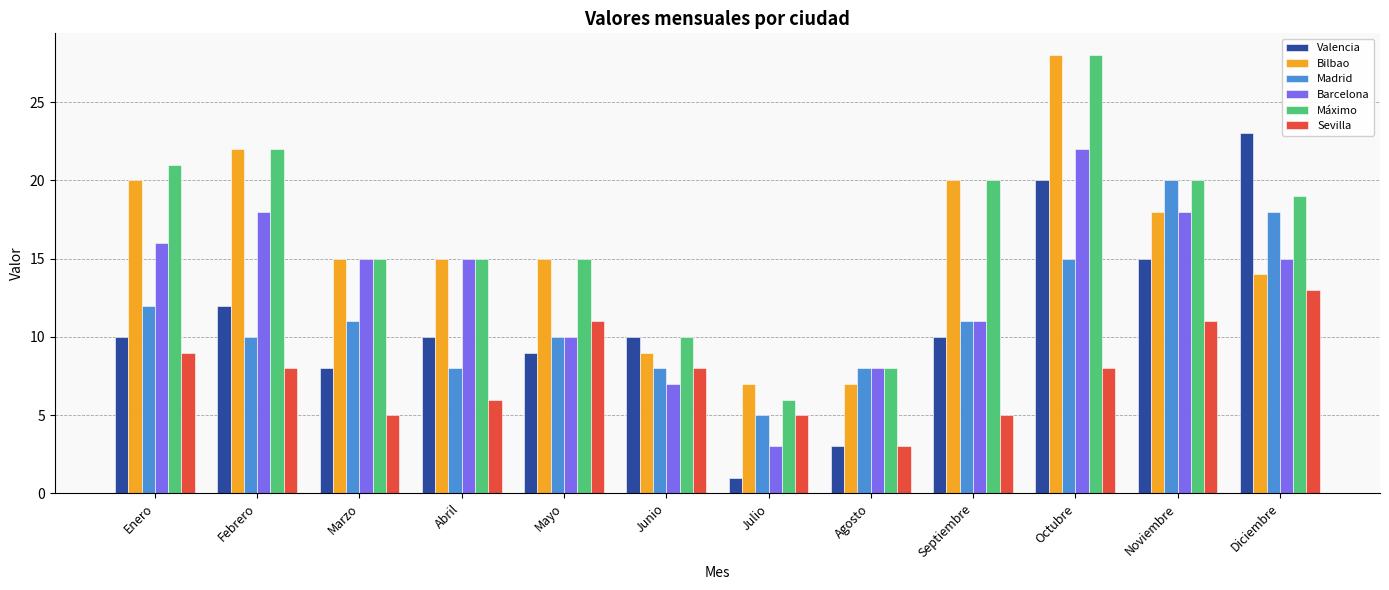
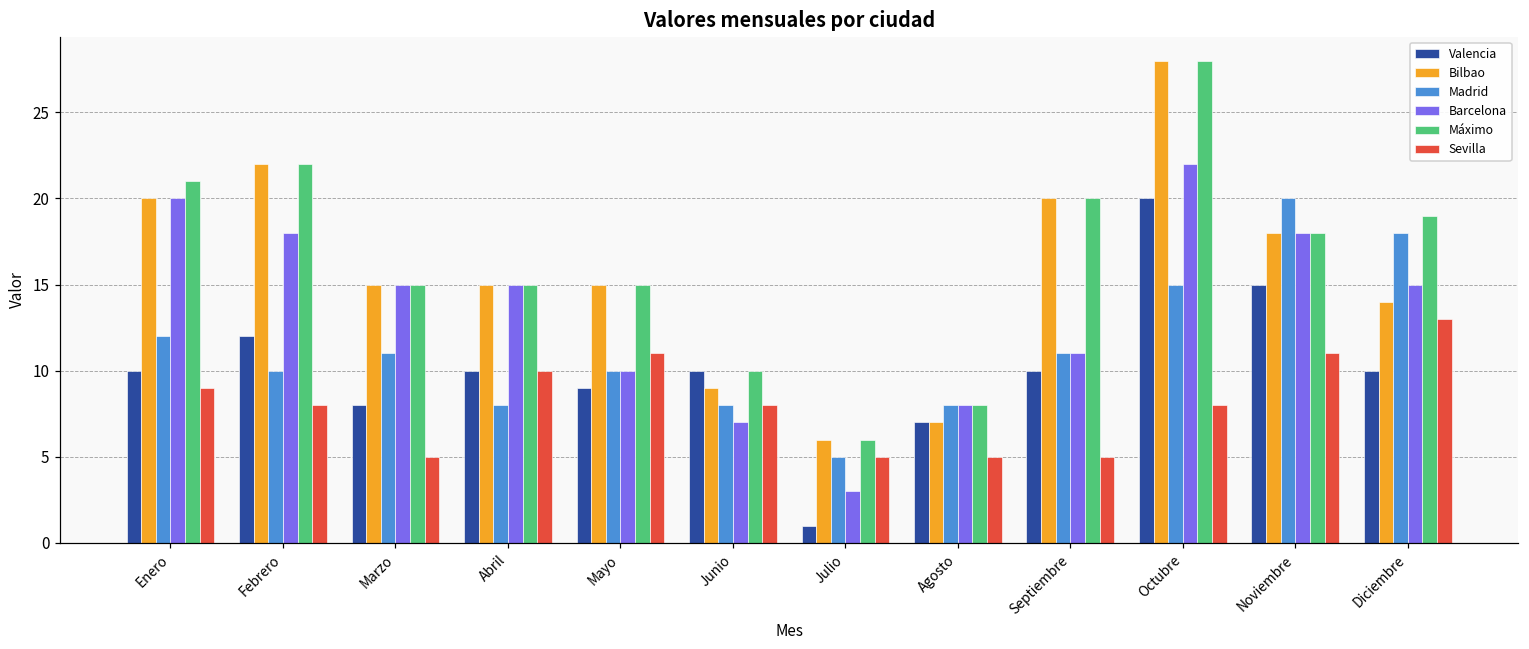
  {
    "Valencia": {
      "Enero": 10,
      "Febrero": 12,
      "Marzo": 8,
      "Abril": 10,
      "Mayo": 9,
      "Junio": 10,
      "Julio": 1,
-     "Agosto": 3,
+     "Agosto": 7,
      "Septiembre": 10,
      "Octubre": 20,
      "Noviembre": 15,
-     "Diciembre": 23
+     "Diciembre": 10
    },
    "Bilbao": {
      "Enero": 20,
      "Febrero": 22,
      "Marzo": 15,
      "Abril": 15,
      "Mayo": 15,
      "Junio": 9,
-     "Julio": 7,
+     "Julio": 6,
      "Agosto": 7,
      "Septiembre": 20,
      "Octubre": 28,
      "Noviembre": 18,
      "Diciembre": 14
    },
    "Madrid": {
      "Enero": 12,
      "Febrero": 10,
      "Marzo": 11,
      "Abril": 8,
      "Mayo": 10,
      "Junio": 8,
      "Julio": 5,
      "Agosto": 8,
      "Septiembre": 11,
      "Octubre": 15,
      "Noviembre": 20,
      "Diciembre": 18
    },
    "Barcelona": {
-     "Enero": 16,
+     "Enero": 20,
      "Febrero": 18,
      "Marzo": 15,
      "Abril": 15,
      "Mayo": 10,
      "Junio": 7,
      "Julio": 3,
      "Agosto": 8,
      "Septiembre": 11,
      "Octubre": 22,
      "Noviembre": 18,
      "Diciembre": 15
    },
    "Máximo": {
      "Enero": 21,
      "Febrero": 22,
      "Marzo": 15,
      "Abril": 15,
      "Mayo": 15,
      "Junio": 10,
      "Julio": 6,
      "Agosto": 8,
      "Septiembre": 20,
      "Octubre": 28,
-     "Noviembre": 20,
+     "Noviembre": 18,
      "Diciembre": 19
    },
    "Sevilla": {
      "Enero": 9,
      "Febrero": 8,
      "Marzo": 5,
-     "Abril": 6,
+     "Abril": 10,
      "Mayo": 11,
      "Junio": 8,
      "Julio": 5,
-     "Agosto": 3,
+     "Agosto": 5,
      "Septiembre": 5,
      "Octubre": 8,
      "Noviembre": 11,
      "Diciembre": 13
    }
  }
